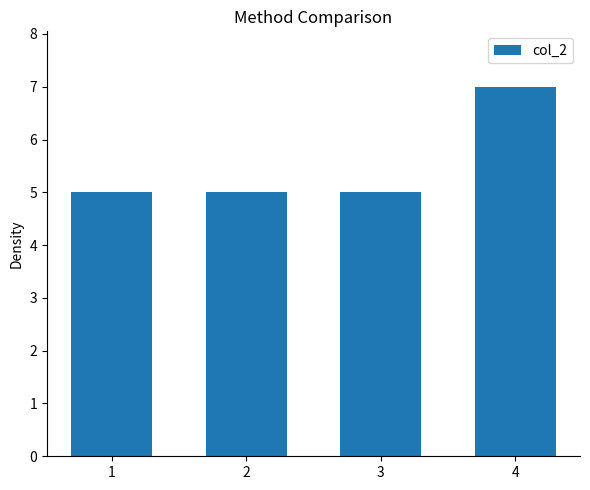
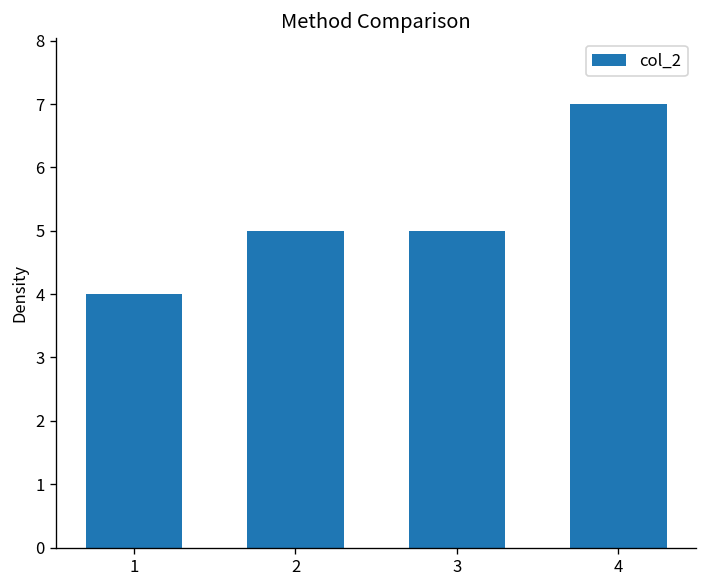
  {
-   "1": 5,
+   "1": 4,
    "2": 5,
    "3": 5,
    "4": 7
  }
